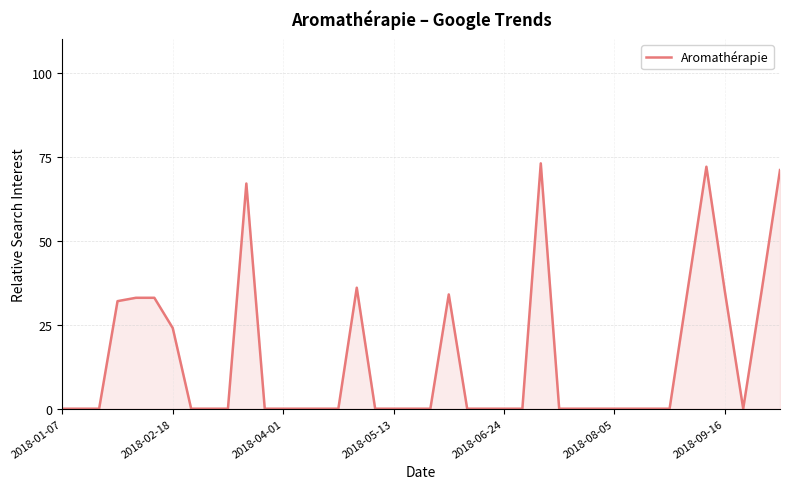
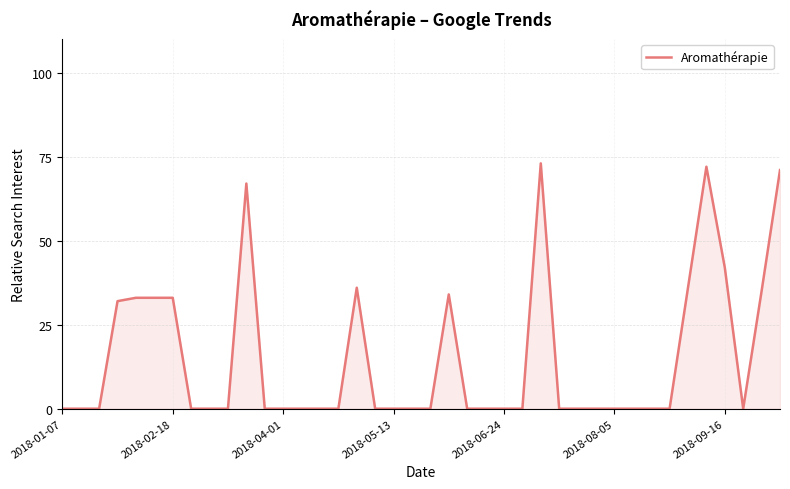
  {
    "2018-01-07": 0,
-   "2018-02-18": 24,
+   "2018-02-18": 33,
    "2018-04-01": 0,
    "2018-05-13": 0,
    "2018-06-24": 0,
    "2018-08-05": 0,
-   "2018-09-16": 35
+   "2018-09-16": 42
  }
